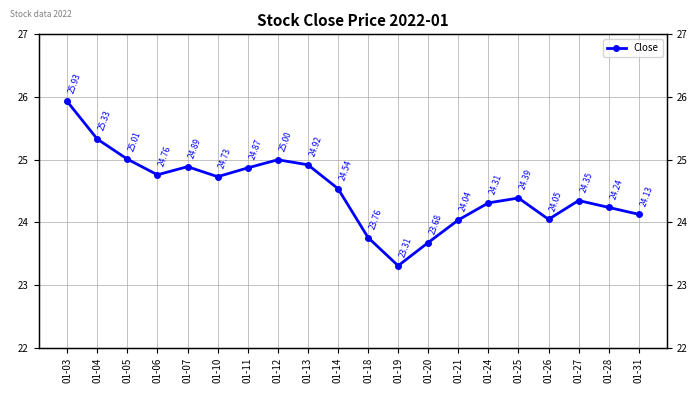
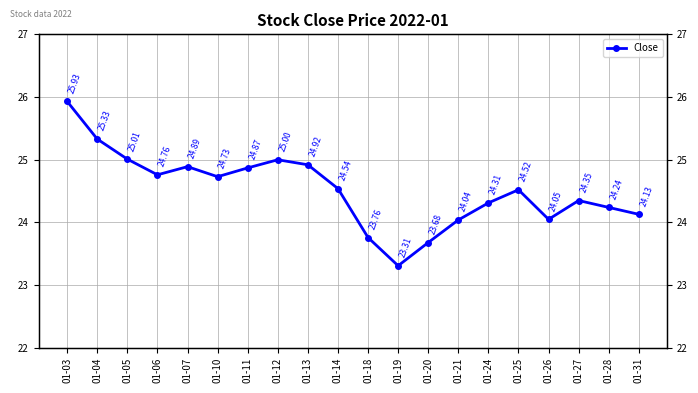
  {
    "01-03": 25.93,
    "01-04": 25.33,
    "01-05": 25.01,
    "01-06": 24.76,
    "01-07": 24.89,
    "01-10": 24.73,
    "01-11": 24.87,
    "01-12": 25.00,
    "01-13": 24.92,
    "01-14": 24.54,
    "01-18": 23.76,
    "01-19": 23.31,
    "01-20": 23.68,
    "01-21": 24.04,
    "01-24": 24.31,
-   "01-25": 24.39,
+   "01-25": 24.52,
    "01-26": 24.05,
    "01-27": 24.35,
    "01-28": 24.24,
    "01-31": 24.13
  }
